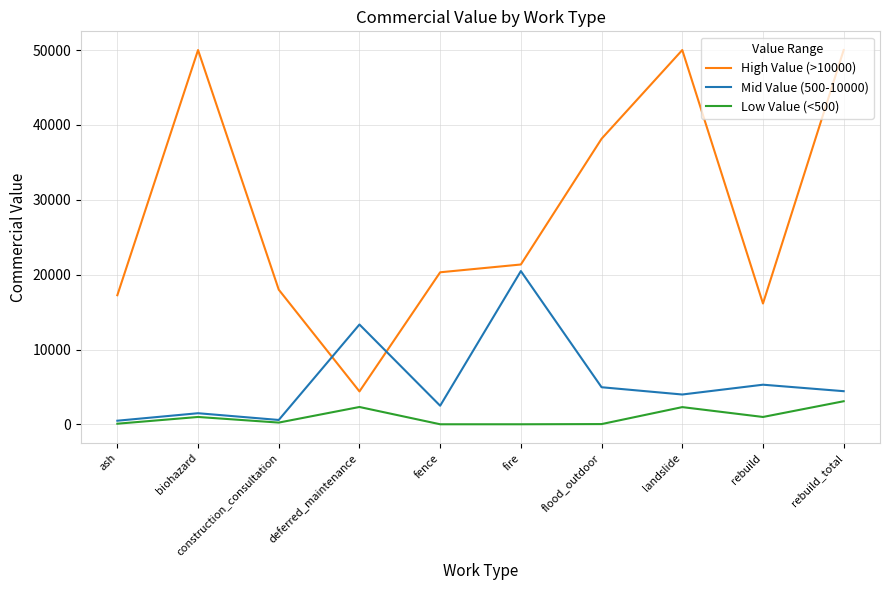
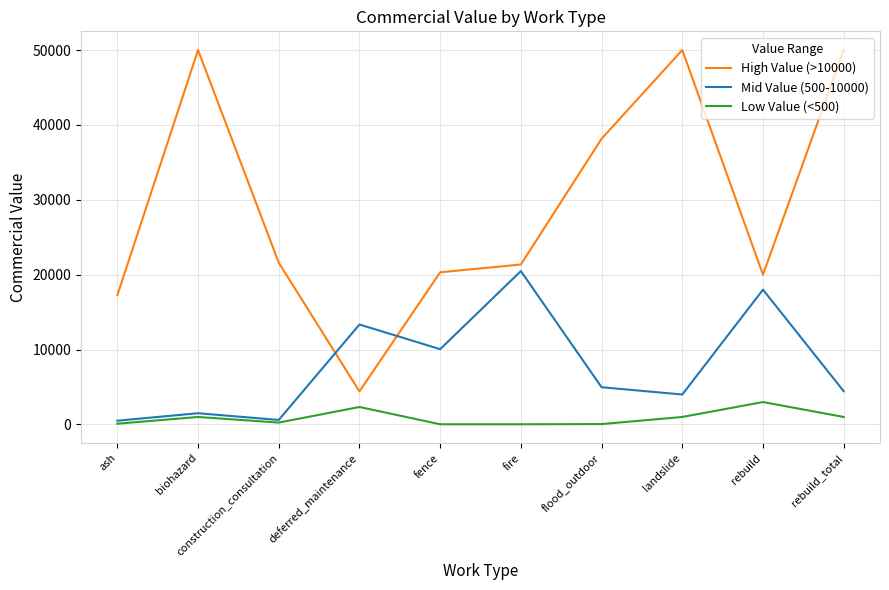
  {
    "High Value (>10000)": {
      "ash": 17000,
      "biohazard": 50000,
-     "construction_consultation": 18000,
+     "construction_consultation": 22000,
      "deferred_maintenance": 4000,
      "fence": 20000,
      "fire": 21000,
      "flood_outdoor": 38000,
      "landslide": 50000,
-     "rebuild": 16000
+     "rebuild": 20000
    },
    "Mid Value (500-10000)": {
      "ash": 1000,
      "biohazard": 2000,
      "construction_consultation": 1000,
      "deferred_maintenance": 13000,
-     "fence": 3000,
+     "fence": 10000,
      "fire": 20000,
      "flood_outdoor": 5000,
      "landslide": 4000,
-     "rebuild": 5000,
+     "rebuild": 18000,
      "rebuild_total": 4000
    },
    "Low Value (<500)": {
      "ash": 0,
      "biohazard": 1000,
      "construction_consultation": 0,
      "deferred_maintenance": 2000,
      "fence": 0,
      "fire": 0,
      "flood_outdoor": 0,
-     "landslide": 2000,
-     "rebuild": 1000,
-     "rebuild_total": 3000
+     "landslide": 1000,
+     "rebuild": 3000,
+     "rebuild_total": 1000
    }
  }
